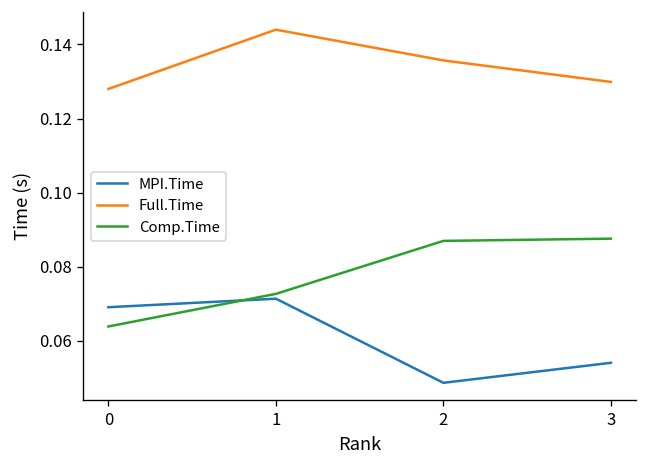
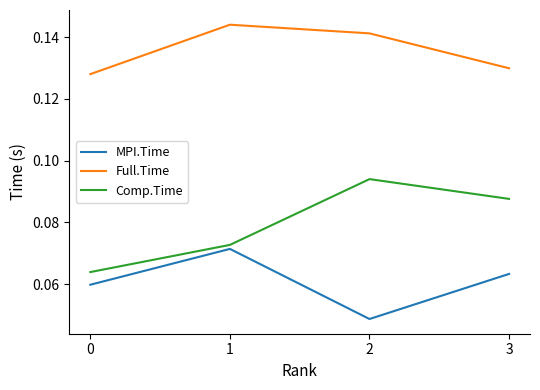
  {
    "MPI.Time": {
-     "0": 0.069,
+     "0": 0.060,
      "1": 0.071,
      "2": 0.049,
-     "3": 0.054
+     "3": 0.063
    },
    "Full.Time": {
      "0": 0.128,
      "1": 0.144,
-     "2": 0.136,
+     "2": 0.141,
      "3": 0.130
    },
    "Comp.Time": {
      "0": 0.064,
      "1": 0.073,
-     "2": 0.087,
+     "2": 0.094,
      "3": 0.088
    }
  }
